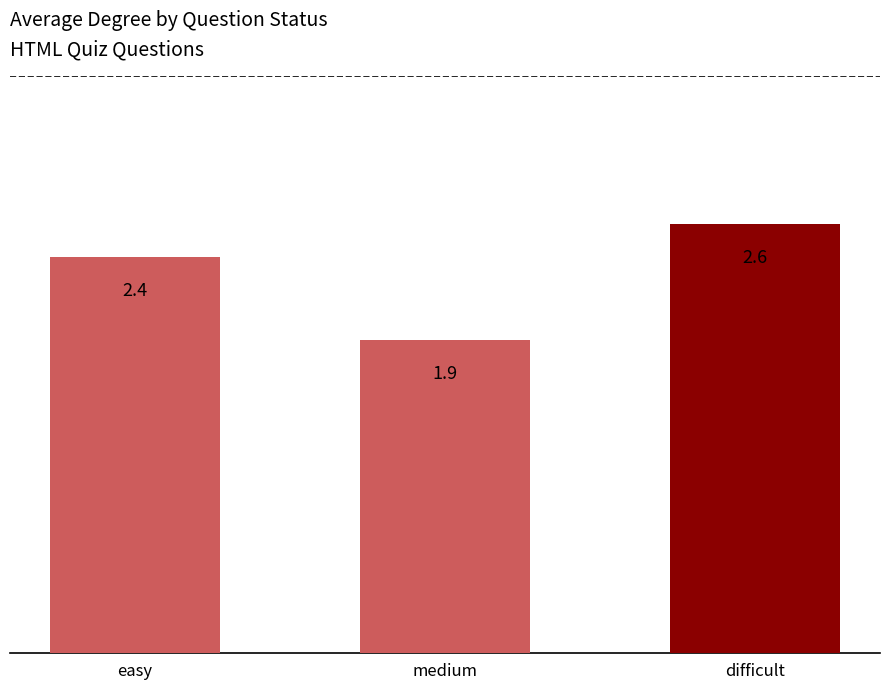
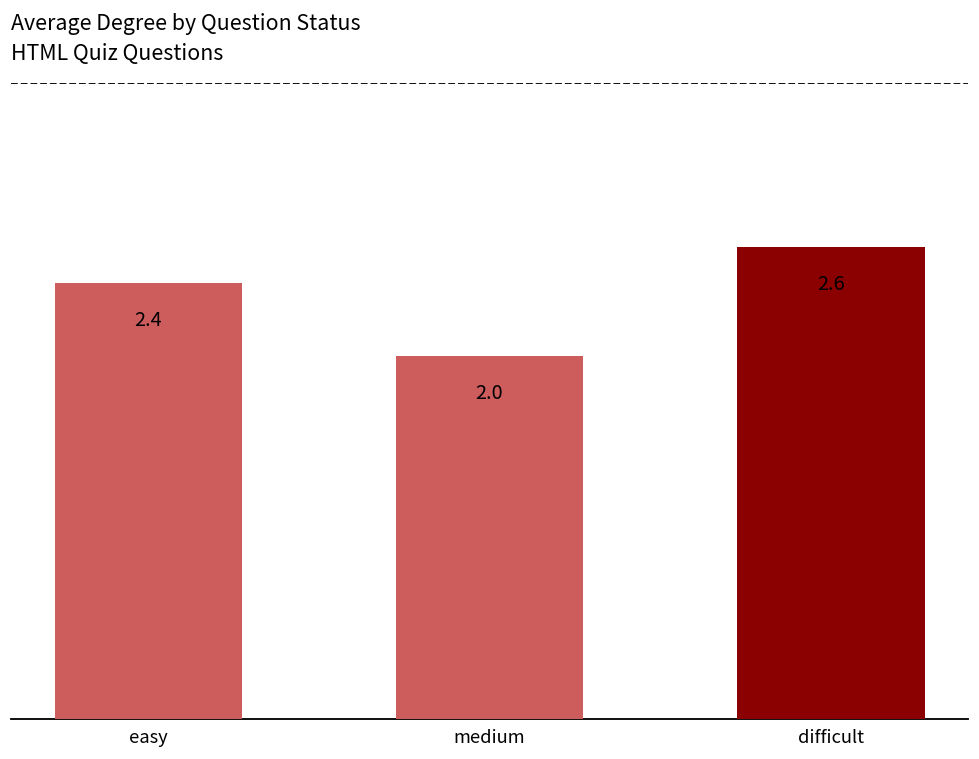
  {
    "easy": 2.4,
-   "medium": 1.9,
+   "medium": 2.0,
    "difficult": 2.6
  }
